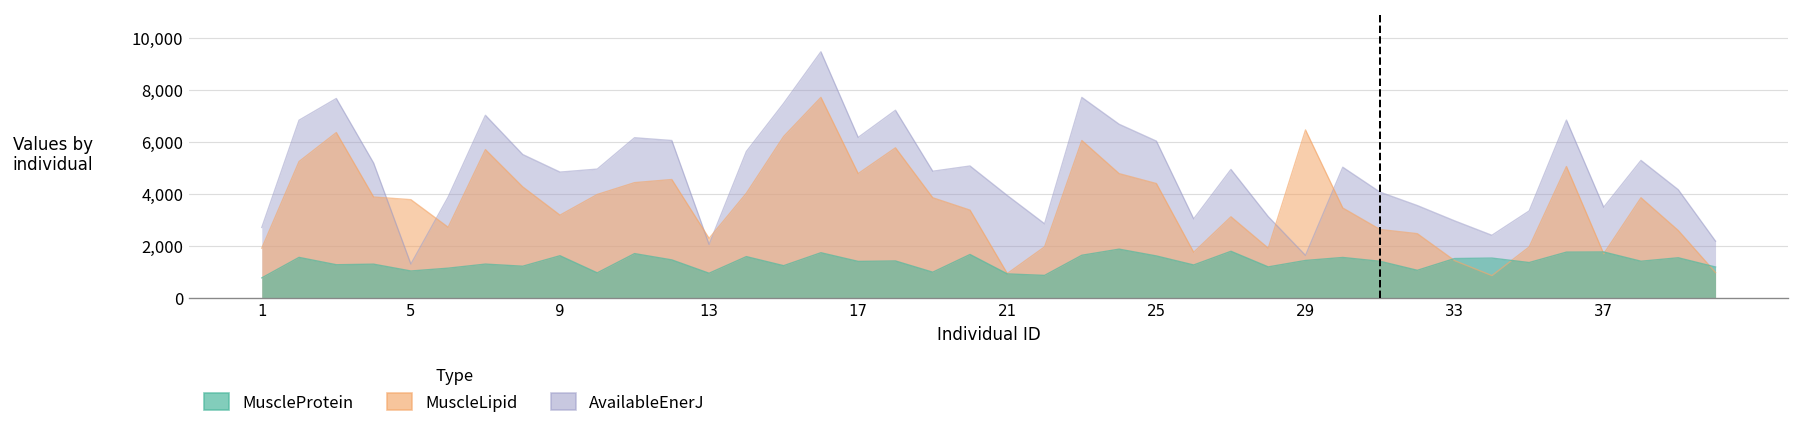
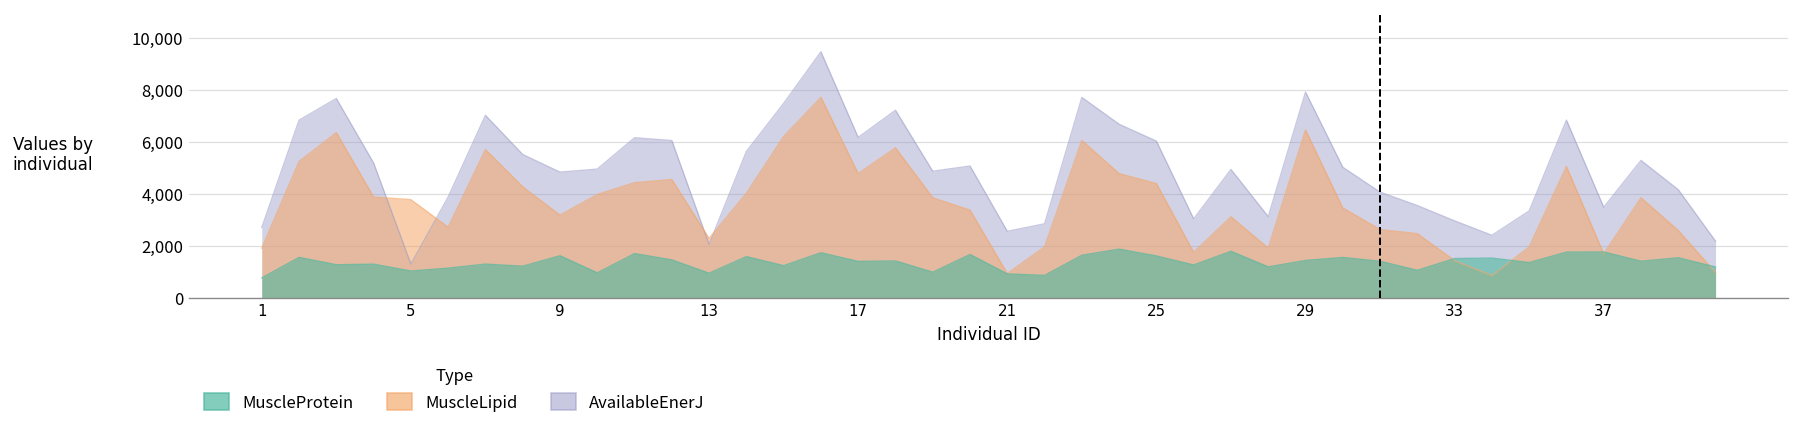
  {
    "AvailableEnerJ": {
      "1": "2,700",
      "5": "1,300",
      "9": "4,800",
      "13": "2,000",
      "17": "6,200",
-     "21": "3,900",
+     "21": "2,500",
      "25": "6,000",
-     "29": "1,600",
+     "29": "7,900",
      "33": "3,000",
      "37": "3,500"
    },
    "MuscleLipid": {
      "1": "1,900",
      "5": "3,800",
      "9": "3,200",
      "13": "2,300",
      "17": "4,800",
      "25": "4,400",
      "29": "6,400"
    },
    "MuscleProtein": {
      "1": "800",
      "5": "1,000",
      "9": "1,600",
      "13": "900",
      "17": "1,400",
      "25": "1,600",
      "29": "1,400"
    }
  }
